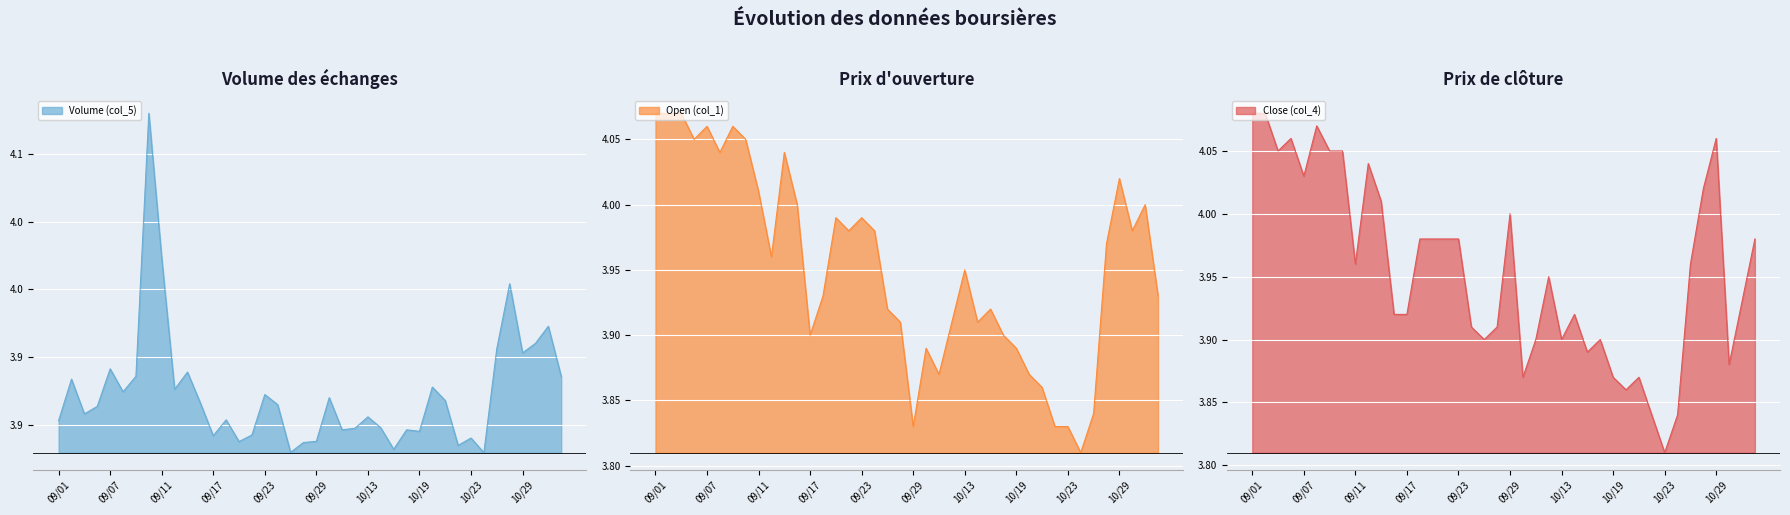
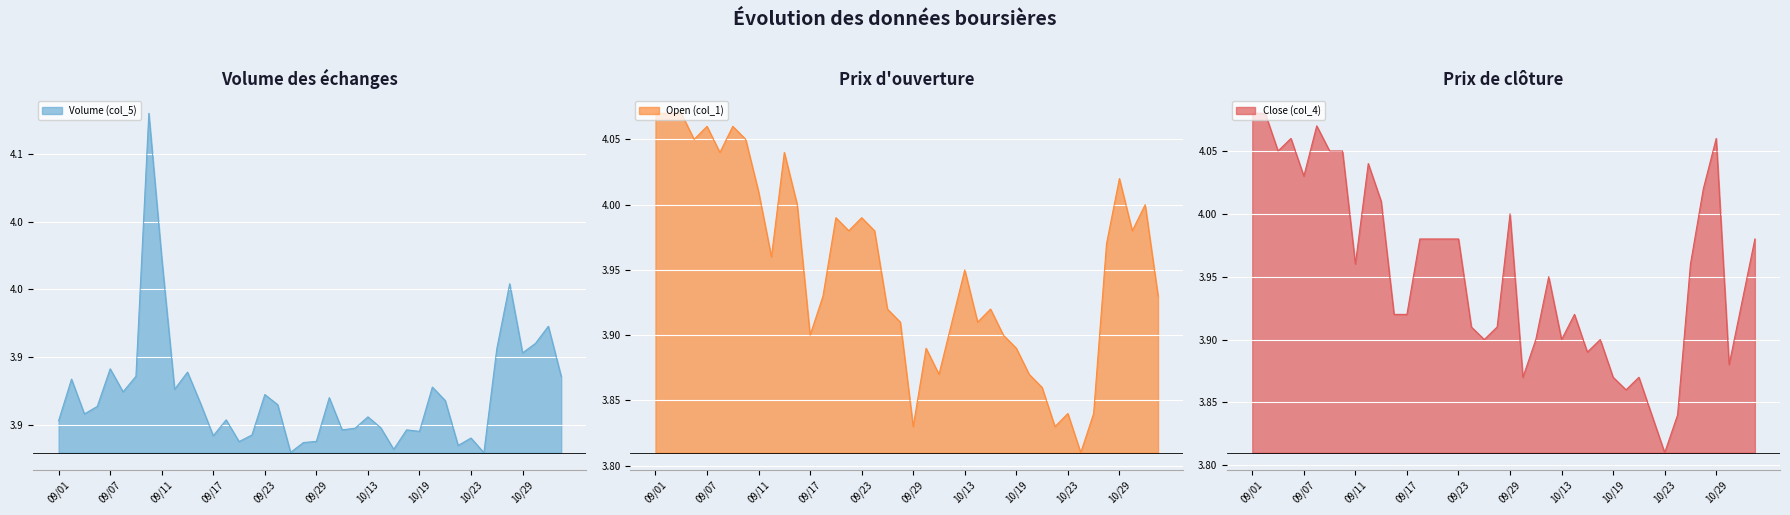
  {
    "Prix d'ouverture": {
      "09/07": 4.06,
      "09/11": 4.01,
      "09/17": 3.90,
      "09/23": 3.99,
      "09/29": 3.83,
      "10/13": 3.95,
      "10/19": 3.89,
-     "10/23": 3.83,
+     "10/23": 3.84,
      "10/29": 4.02
    },
    "Prix de clôture": {
      "09/07": 4.030,
      "09/11": 3.960,
      "09/17": 3.920,
      "09/23": 3.980,
      "09/29": 4.000,
      "10/13": 3.900,
      "10/19": 3.870,
      "10/23": 3.810,
      "10/29": 4.060
    }
  }
